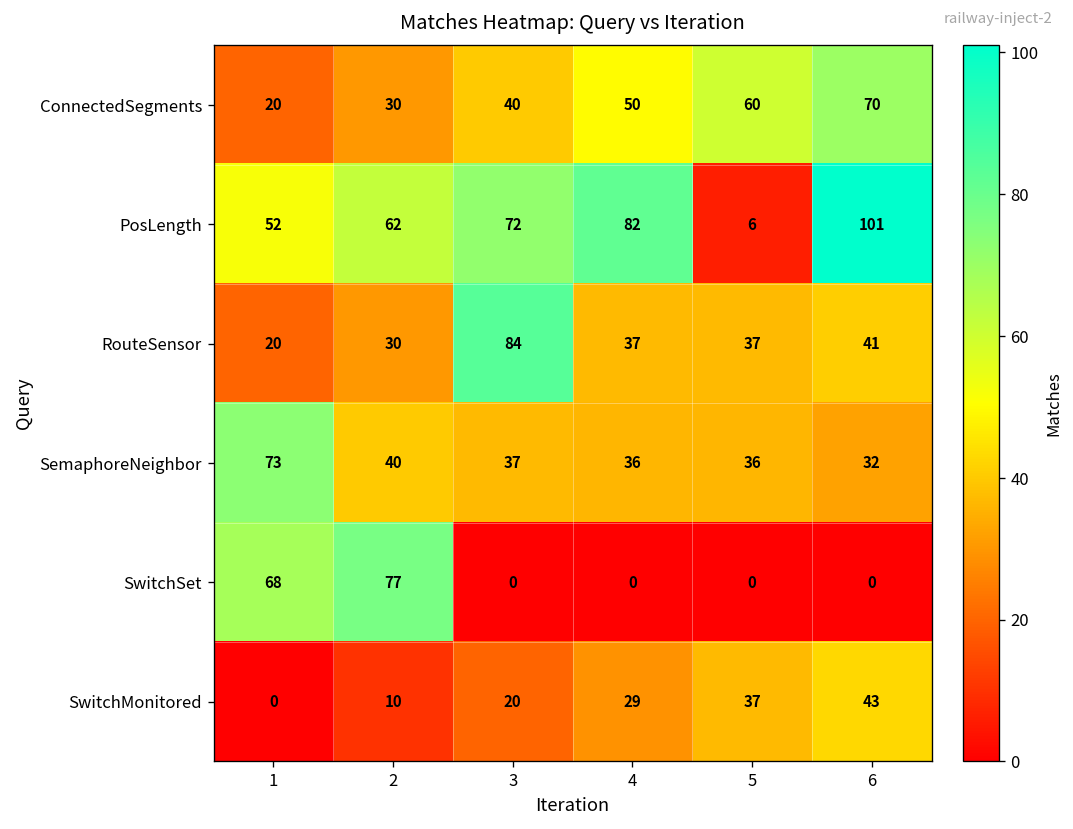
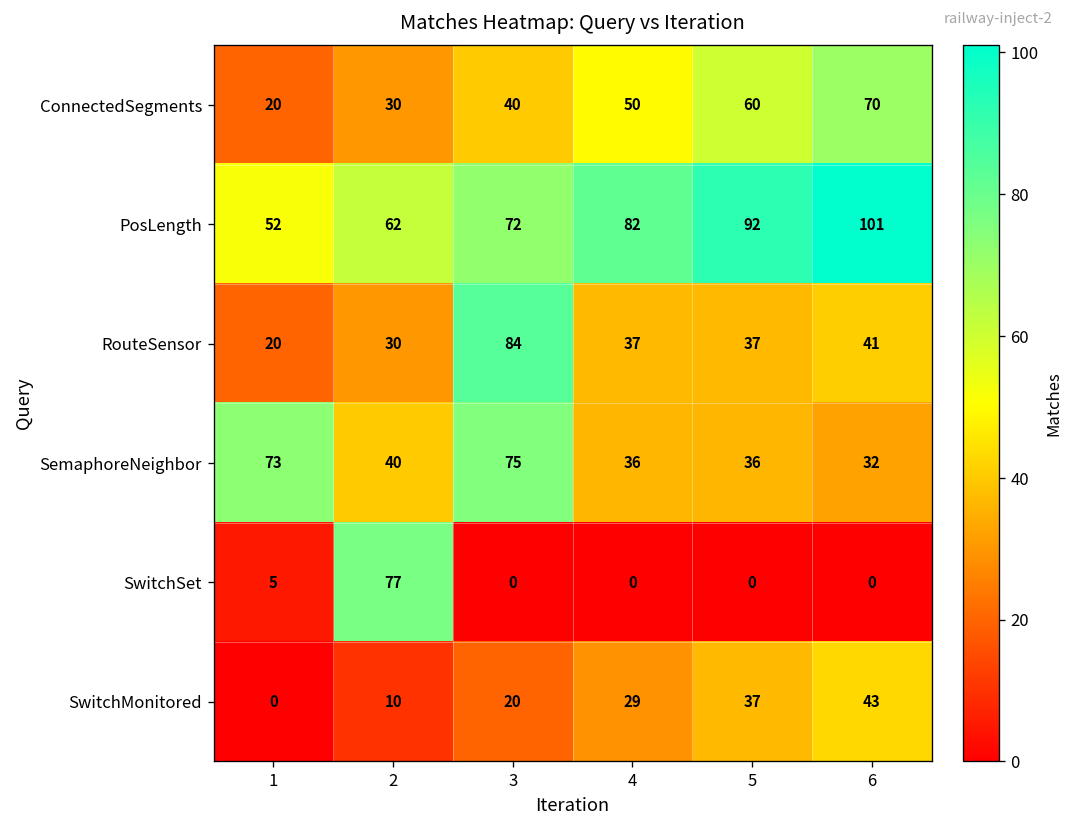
  {
    "ConnectedSegments": {
      "1": 20,
      "2": 30,
      "3": 40,
      "4": 50,
      "5": 60,
      "6": 70
    },
    "PosLength": {
      "1": 52,
      "2": 62,
      "3": 72,
      "4": 82,
-     "5": 6,
+     "5": 92,
      "6": 101
    },
    "RouteSensor": {
      "1": 20,
      "2": 30,
      "3": 84,
      "4": 37,
      "5": 37,
      "6": 41
    },
    "SemaphoreNeighbor": {
      "1": 73,
      "2": 40,
-     "3": 37,
+     "3": 75,
      "4": 36,
      "5": 36,
      "6": 32
    },
    "SwitchSet": {
-     "1": 68,
+     "1": 5,
      "2": 77,
      "3": 0,
      "4": 0,
      "5": 0,
      "6": 0
    },
    "SwitchMonitored": {
      "1": 0,
      "2": 10,
      "3": 20,
      "4": 29,
      "5": 37,
      "6": 43
    }
  }
